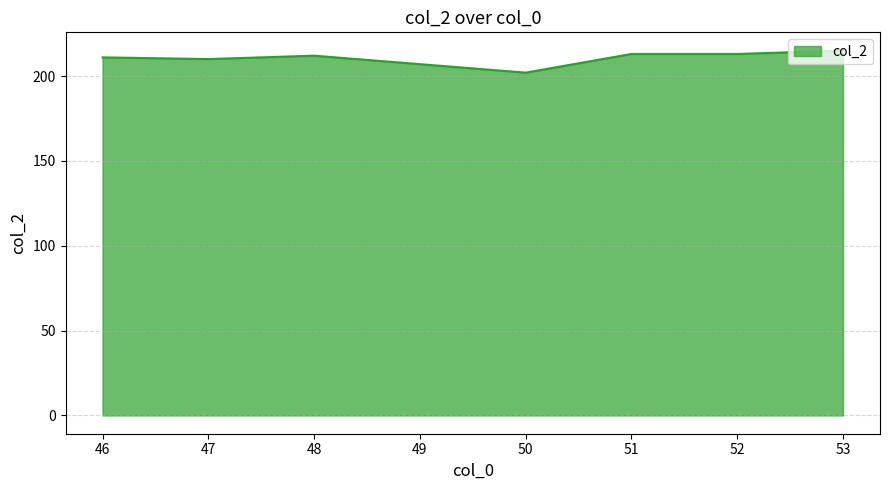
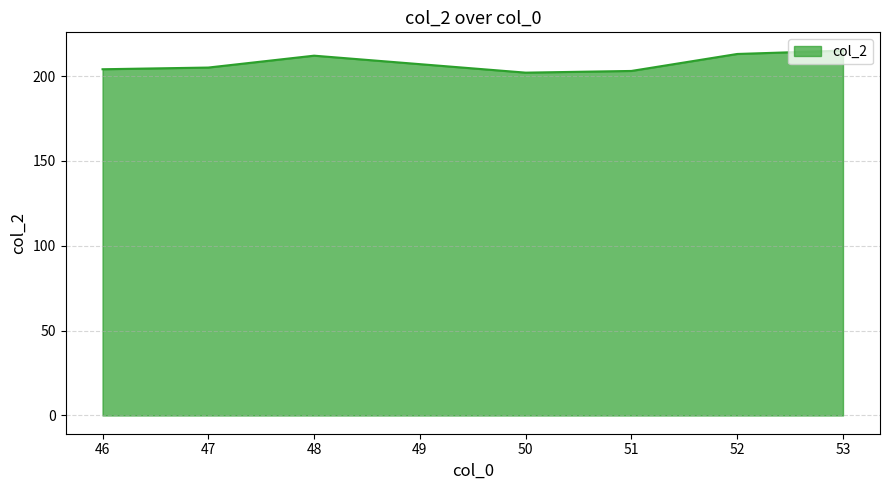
  {
-   "46": 211,
-   "47": 210,
+   "46": 204,
+   "47": 205,
    "48": 212,
    "49": 207,
    "50": 202,
-   "51": 213,
+   "51": 203,
    "52": 213
  }
